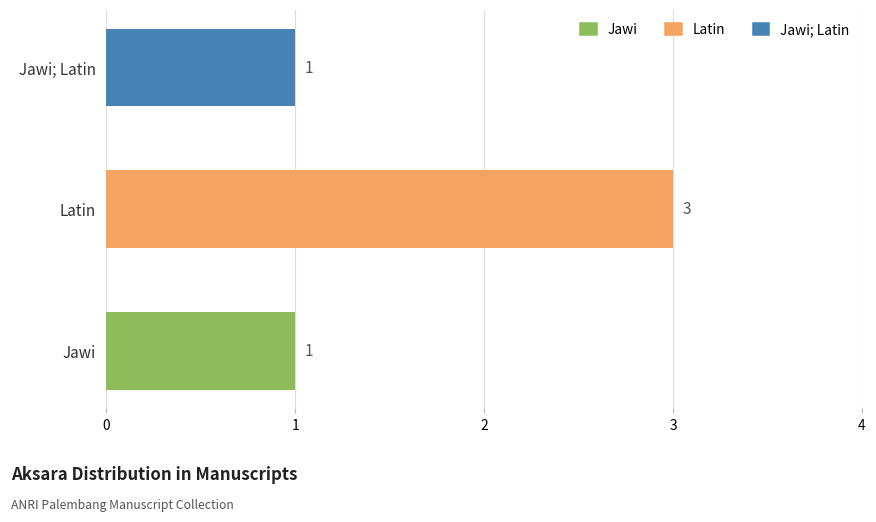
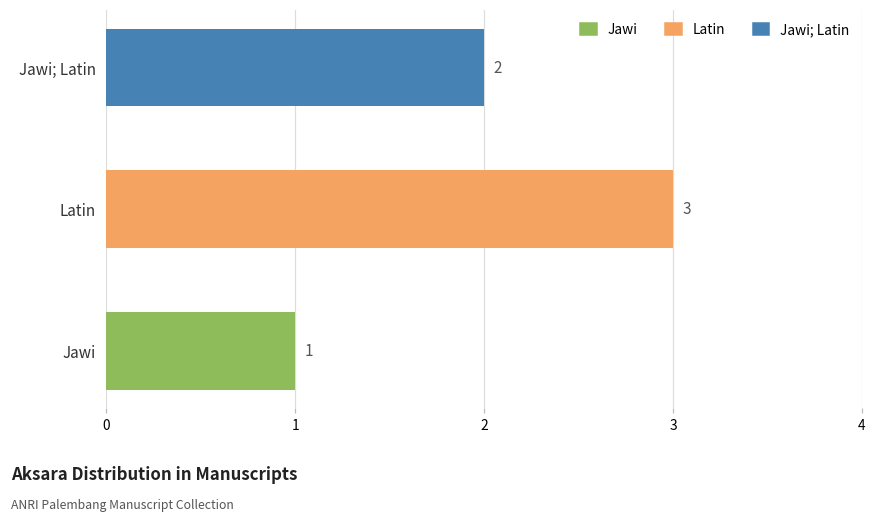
  {
-   "Jawi; Latin": 1,
+   "Jawi; Latin": 2,
    "Latin": 3,
    "Jawi": 1
  }
